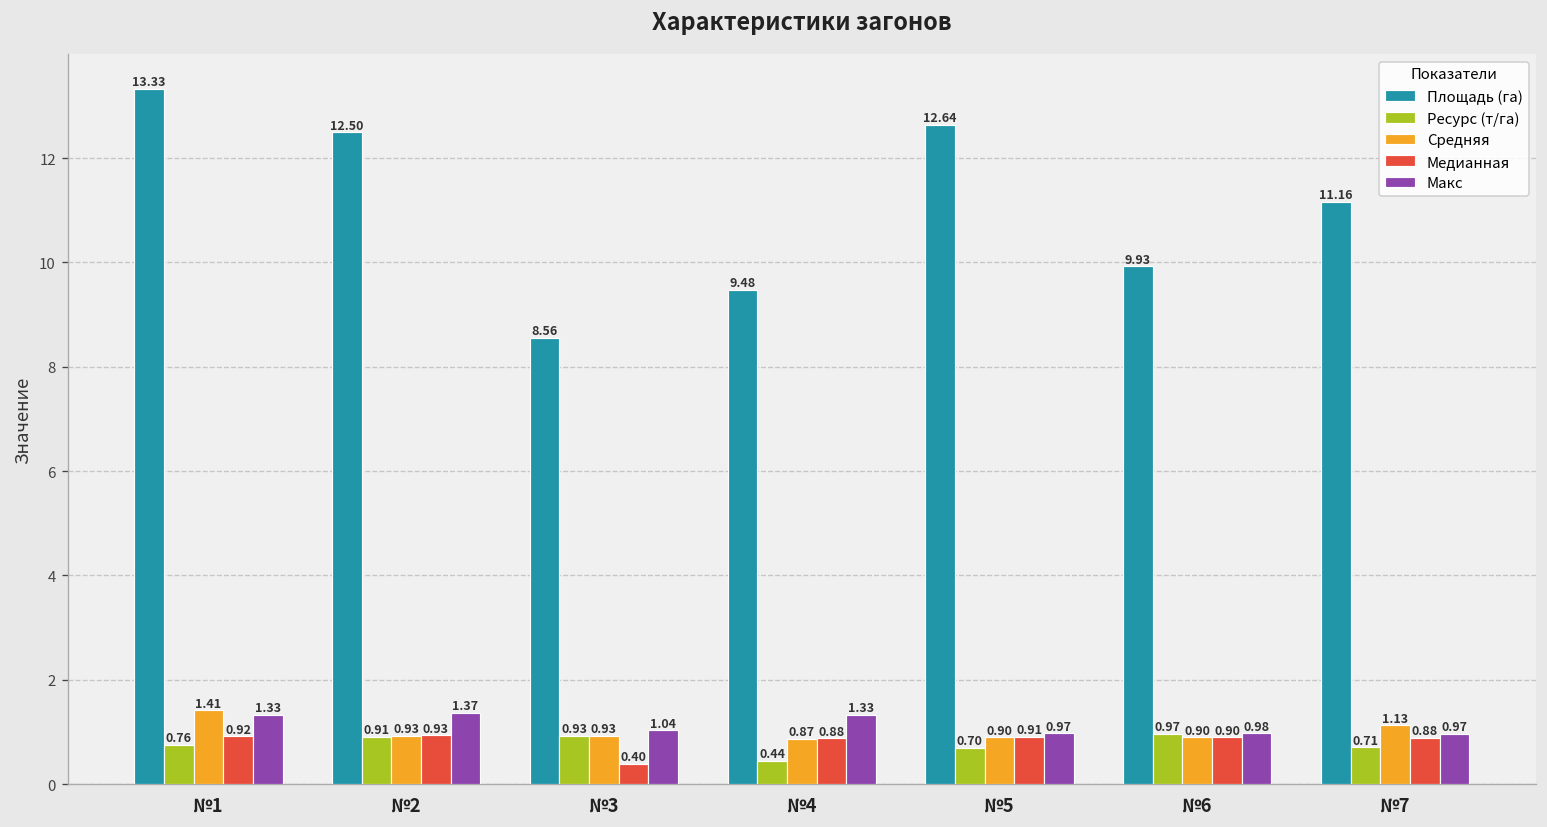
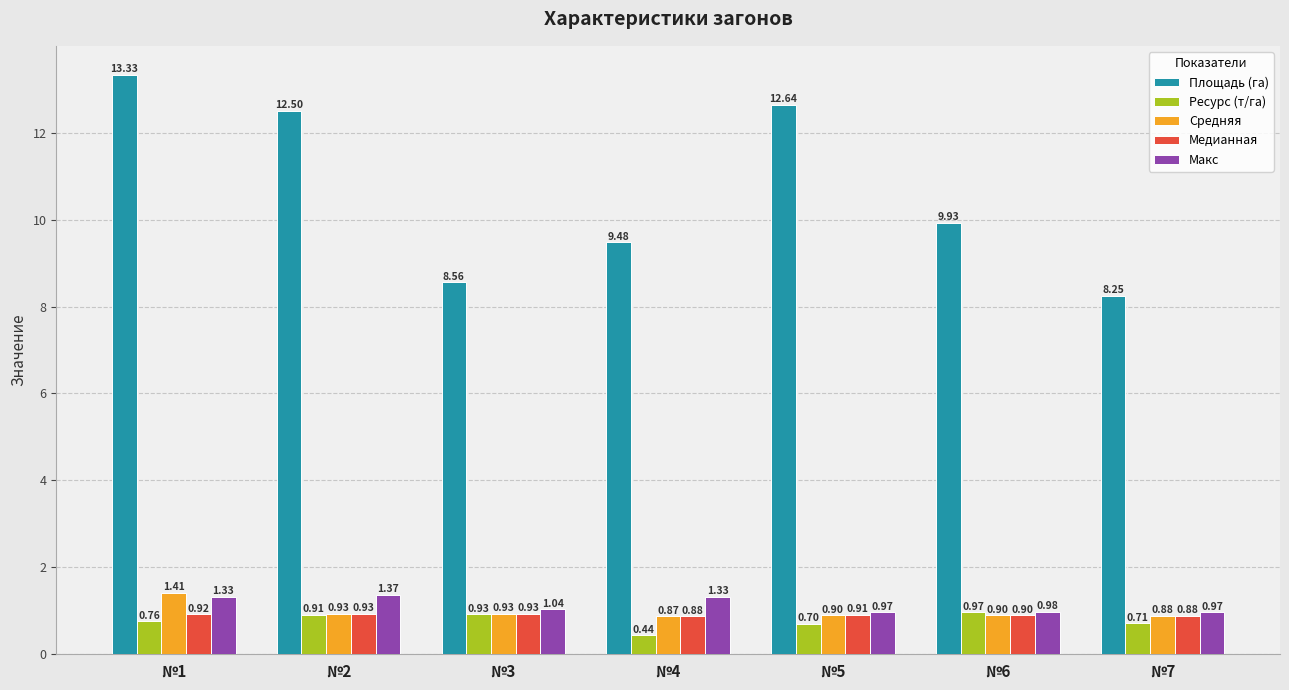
  {
    "Площадь (га)": {
      "№1": 13.33,
      "№2": 12.50,
      "№3": 8.56,
      "№4": 9.48,
      "№5": 12.64,
      "№6": 9.93,
-     "№7": 11.16
+     "№7": 8.25
    },
    "Ресурс (т/га)": {
      "№1": 0.76,
      "№2": 0.91,
      "№3": 0.93,
      "№4": 0.44,
      "№5": 0.70,
      "№6": 0.97,
      "№7": 0.71
    },
    "Средняя": {
      "№1": 1.41,
      "№2": 0.93,
      "№3": 0.93,
      "№4": 0.87,
      "№5": 0.90,
      "№6": 0.90,
-     "№7": 1.13
+     "№7": 0.88
    },
    "Медианная": {
      "№1": 0.92,
      "№2": 0.93,
-     "№3": 0.40,
+     "№3": 0.93,
      "№4": 0.88,
      "№5": 0.91,
      "№6": 0.90,
      "№7": 0.88
    },
    "Макс": {
      "№1": 1.33,
      "№2": 1.37,
      "№3": 1.04,
      "№4": 1.33,
      "№5": 0.97,
      "№6": 0.98,
      "№7": 0.97
    }
  }
